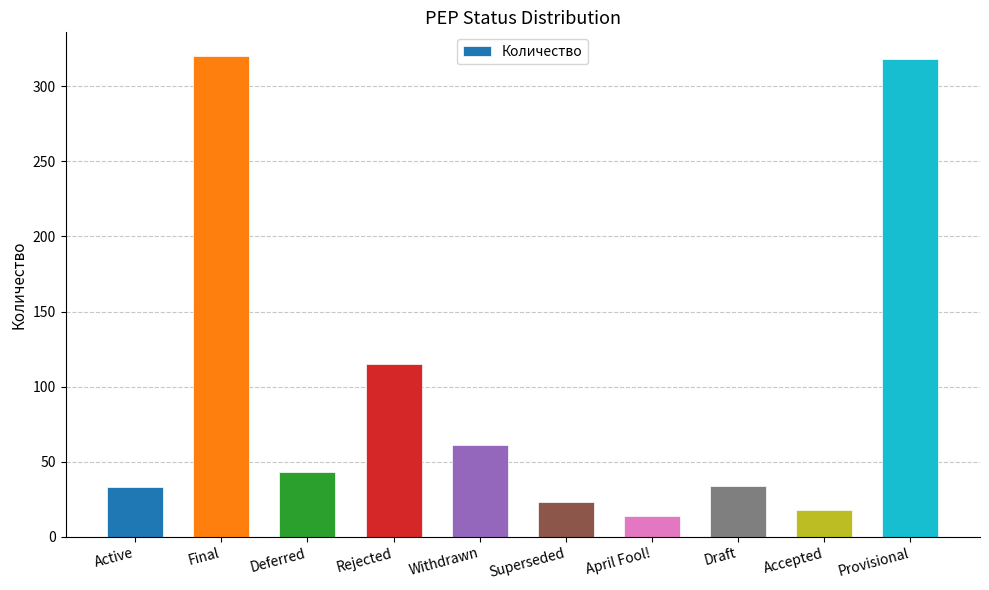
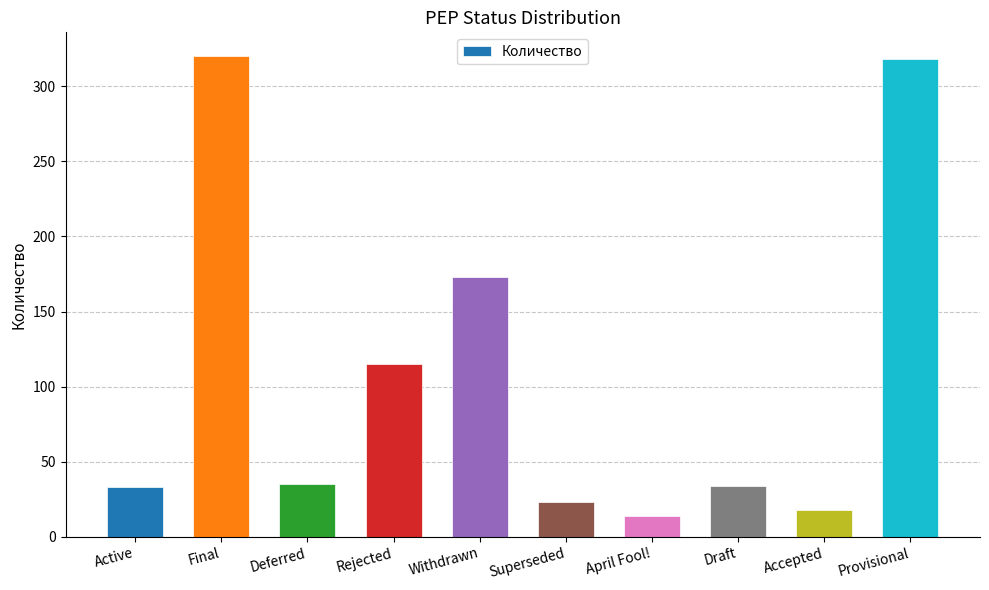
  {
    "Active": 33,
    "Final": 320,
-   "Deferred": 43,
+   "Deferred": 35,
    "Rejected": 115,
-   "Withdrawn": 61,
+   "Withdrawn": 173,
    "Superseded": 23,
    "April Fool!": 14,
    "Draft": 34,
    "Accepted": 18,
    "Provisional": 318
  }
